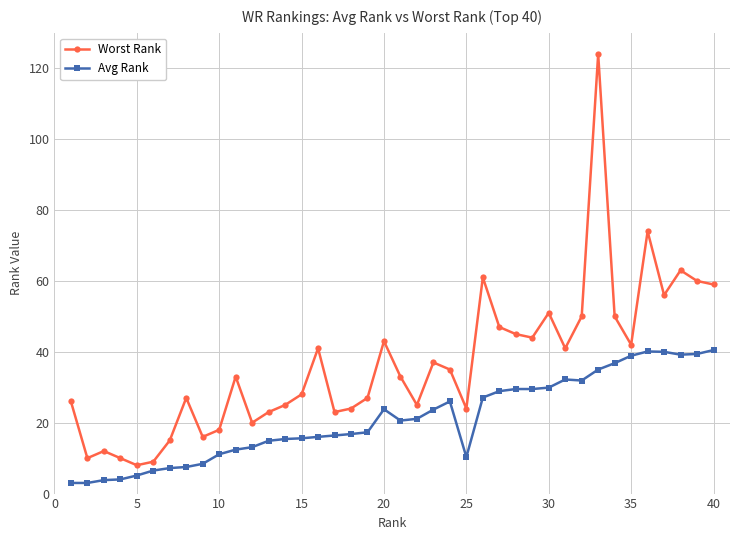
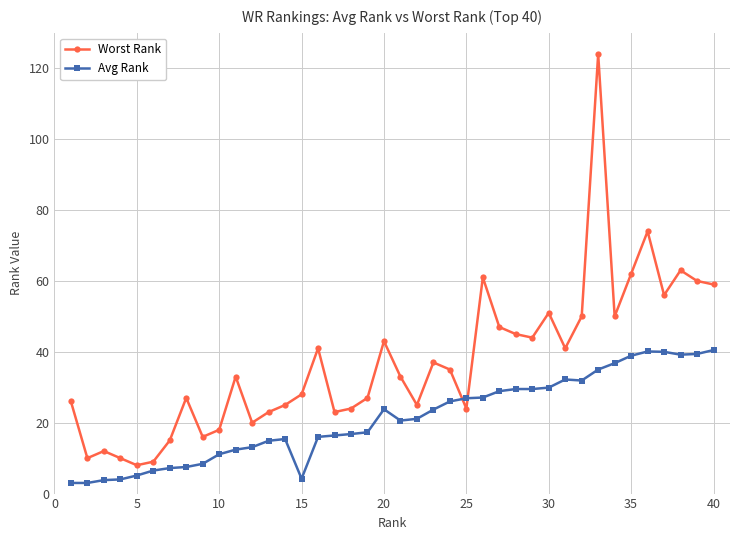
  {
    "Worst Rank": {
      "5": 8,
      "10": 18,
      "15": 28,
      "20": 43,
      "25": 24,
      "30": 51,
-     "35": 42,
+     "35": 62,
      "40": 59
    },
    "Avg Rank": {
      "5": 5,
      "10": 11,
-     "15": 16,
+     "15": 4,
      "20": 24,
-     "25": 10,
+     "25": 27,
      "30": 30,
      "35": 39,
      "40": 41
    }
  }
